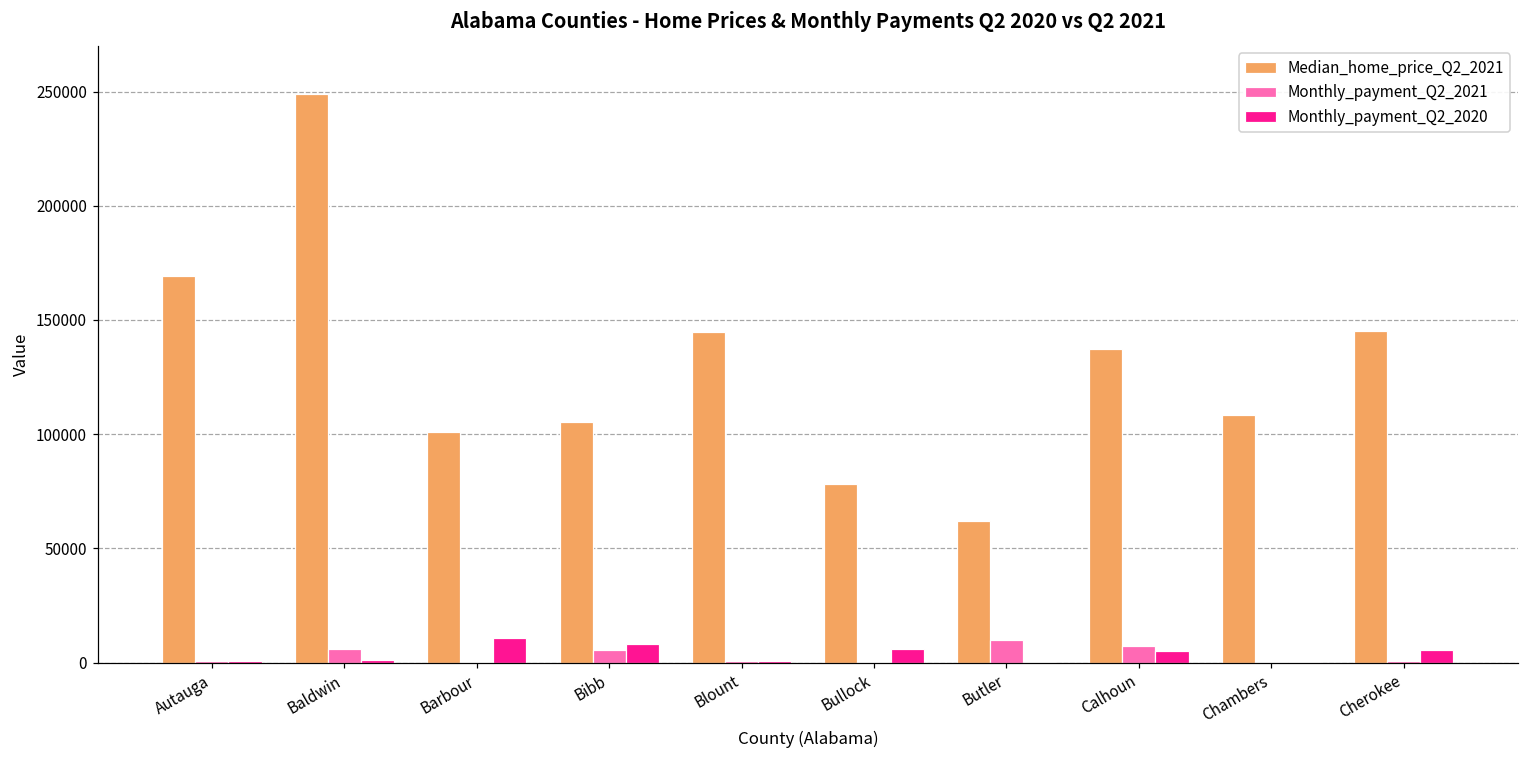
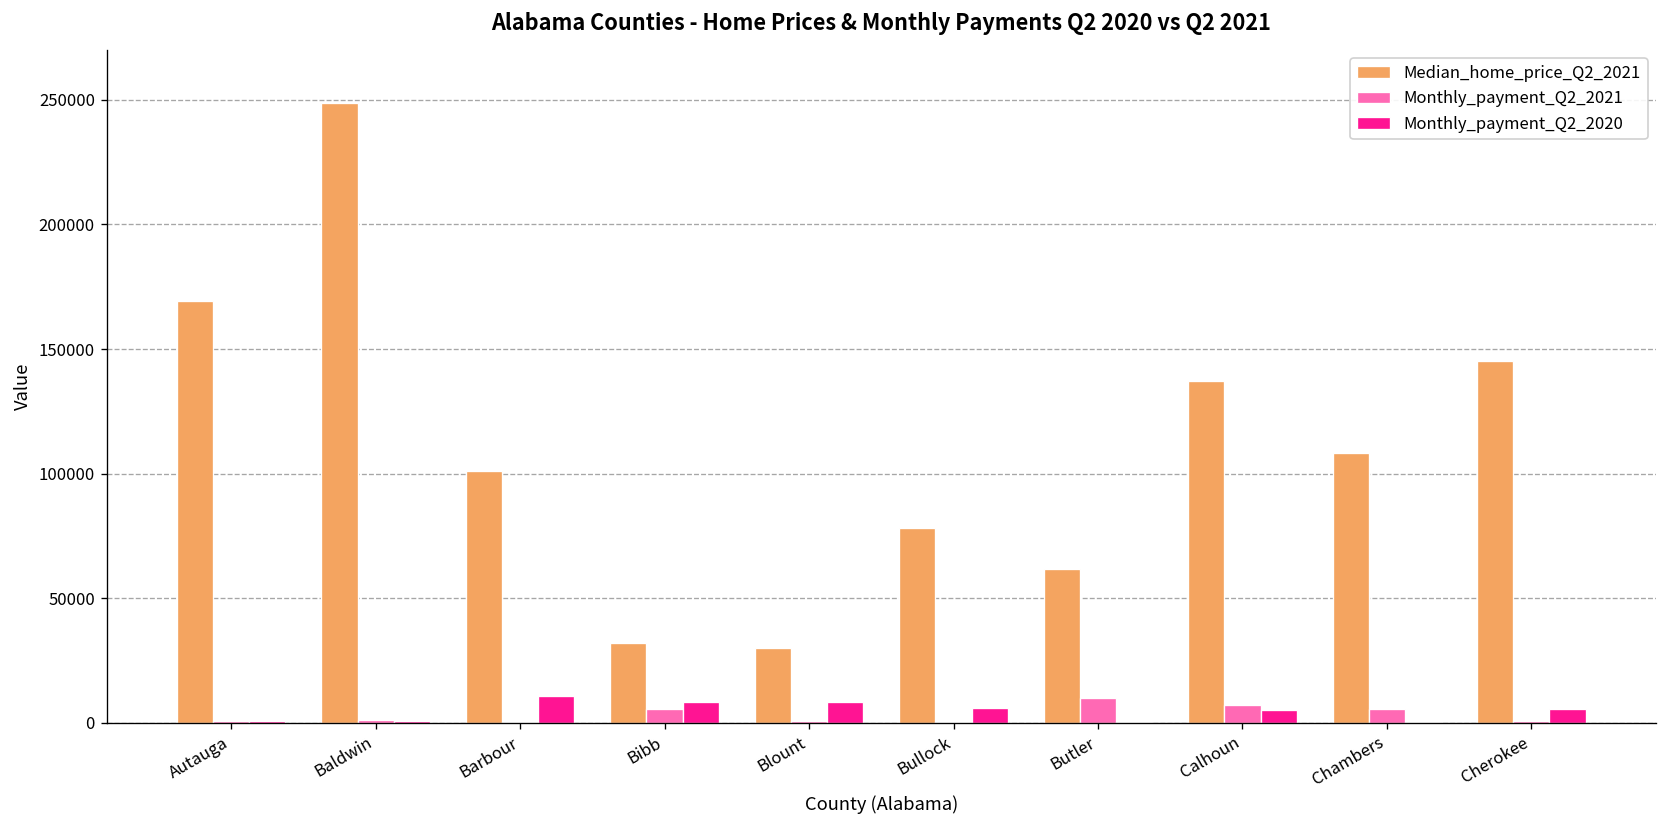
  {
    "Median_home_price_Q2_2021": {
      "Autauga": 169000,
      "Baldwin": 249000,
      "Barbour": 101000,
-     "Bibb": 105000,
-     "Blount": 145000,
+     "Bibb": 32000,
+     "Blount": 30000,
      "Bullock": 78000,
      "Butler": 62000,
      "Calhoun": 137000,
      "Chambers": 108000,
      "Cherokee": 145000
    },
    "Monthly_payment_Q2_2021": {
-     "Baldwin": 6000,
+     "Baldwin": 1000,
      "Bibb": 6000,
      "Butler": 10000,
      "Calhoun": 7000,
-     "Chambers": 0
+     "Chambers": 5000
    },
    "Monthly_payment_Q2_2020": {
      "Barbour": 11000,
      "Bibb": 8000,
-     "Blount": 1000,
+     "Blount": 8000,
      "Bullock": 6000,
      "Calhoun": 5000,
      "Cherokee": 5000
    }
  }
